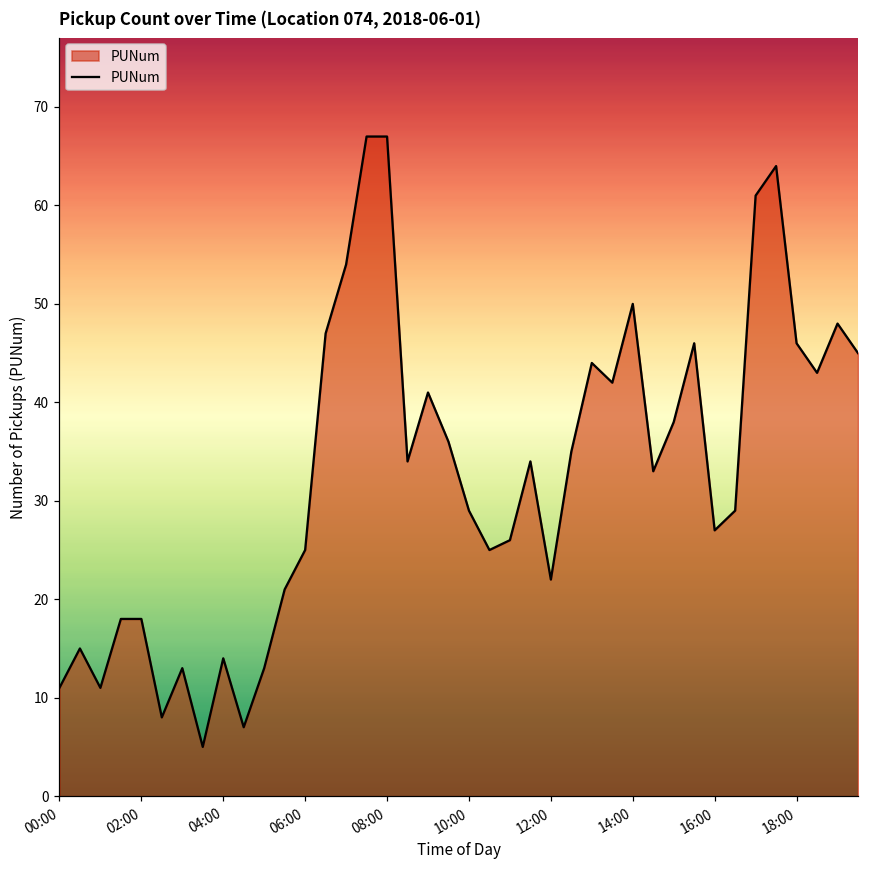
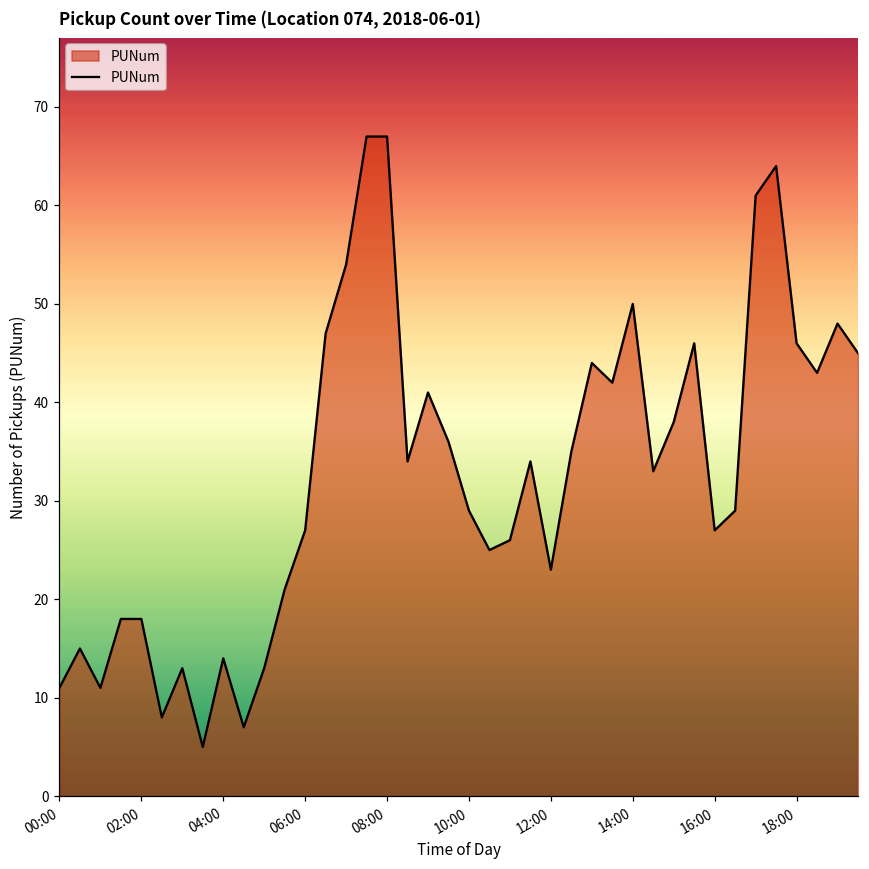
  {
    "00:00": 11,
    "02:00": 18,
    "04:00": 14,
-   "06:00": 25,
+   "06:00": 27,
    "08:00": 67,
    "10:00": 29,
-   "12:00": 22,
+   "12:00": 23,
    "14:00": 50,
    "16:00": 27,
    "18:00": 46
  }
